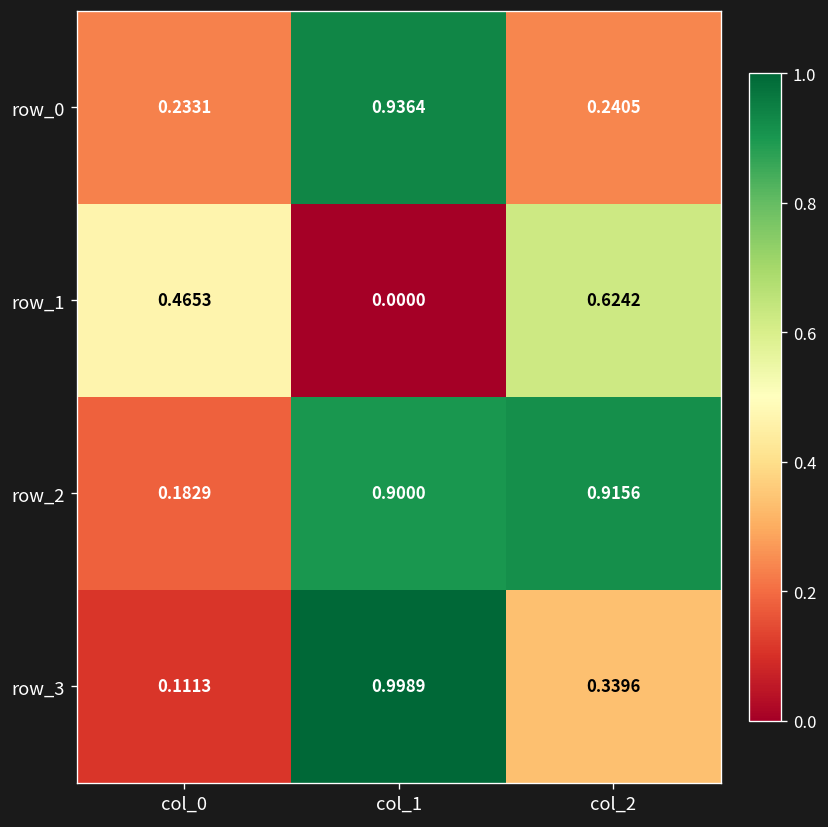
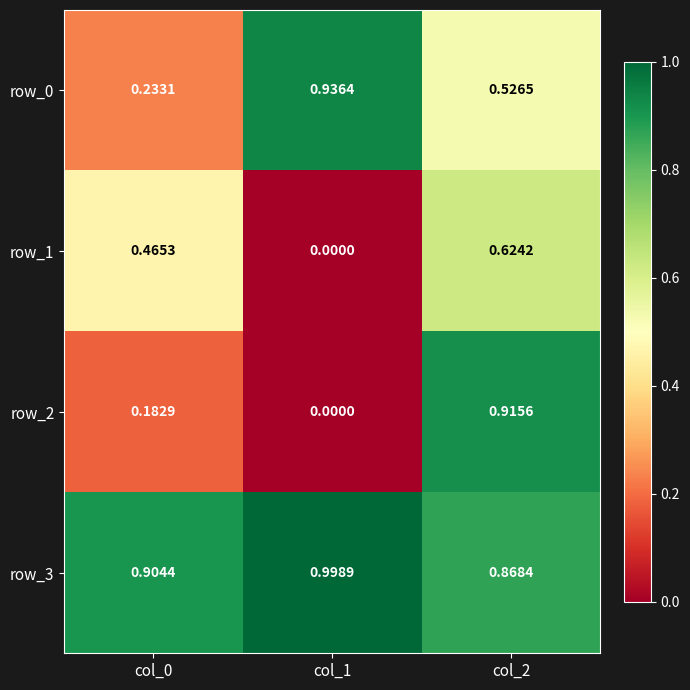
  {
    "row_0": {
      "col_0": 0.2331,
      "col_1": 0.9364,
-     "col_2": 0.2405
+     "col_2": 0.5265
    },
    "row_1": {
      "col_0": 0.4653,
      "col_1": 0.0000,
      "col_2": 0.6242
    },
    "row_2": {
      "col_0": 0.1829,
-     "col_1": 0.9000,
+     "col_1": 0.0000,
      "col_2": 0.9156
    },
    "row_3": {
-     "col_0": 0.1113,
+     "col_0": 0.9044,
      "col_1": 0.9989,
-     "col_2": 0.3396
+     "col_2": 0.8684
    }
  }
